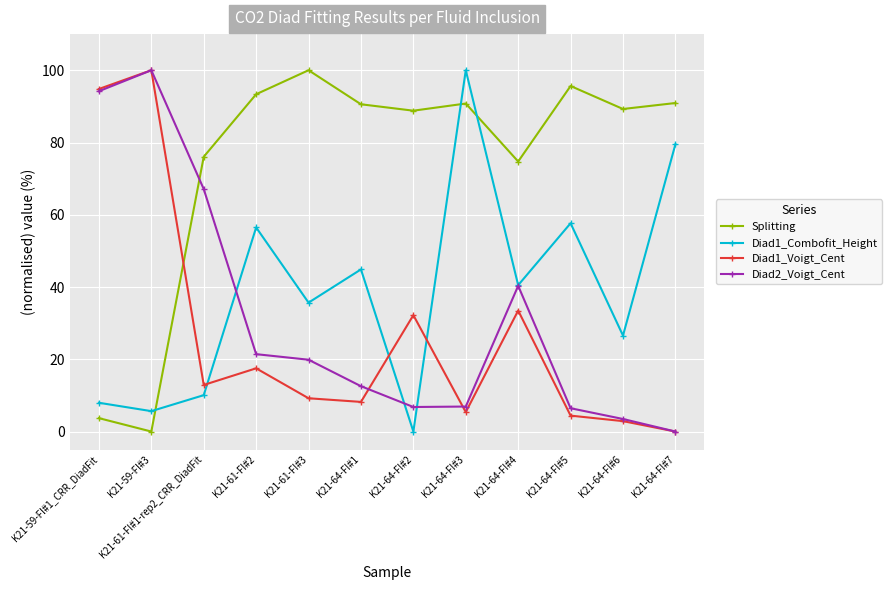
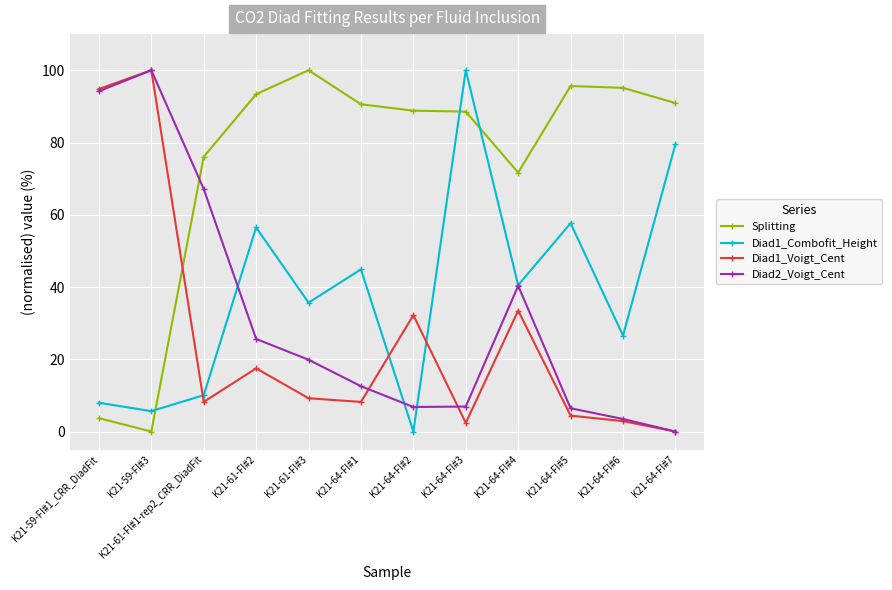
  {
    "Splitting": {
      "K21-59-FI#1_CRR_DiadFit": 4,
      "K21-59-FI#3": 0,
      "K21-61-FI#1-rep2_CRR_DiadFit": 76,
      "K21-61-FI#2": 93,
      "K21-61-FI#3": 100,
      "K21-64-FI#1": 91,
      "K21-64-FI#2": 89,
-     "K21-64-FI#3": 91,
-     "K21-64-FI#4": 75,
+     "K21-64-FI#3": 89,
+     "K21-64-FI#4": 72,
      "K21-64-FI#5": 96,
-     "K21-64-FI#6": 89,
+     "K21-64-FI#6": 95,
      "K21-64-FI#7": 91
    },
    "Diad1_Combofit_Height": {
      "K21-59-FI#1_CRR_DiadFit": 8,
      "K21-59-FI#3": 6,
      "K21-61-FI#1-rep2_CRR_DiadFit": 10,
      "K21-61-FI#2": 56,
      "K21-61-FI#3": 36,
      "K21-64-FI#1": 45,
      "K21-64-FI#2": 0,
      "K21-64-FI#3": 100,
      "K21-64-FI#5": 58,
      "K21-64-FI#6": 27,
      "K21-64-FI#7": 80
    },
    "Diad1_Voigt_Cent": {
-     "K21-61-FI#1-rep2_CRR_DiadFit": 13,
+     "K21-61-FI#1-rep2_CRR_DiadFit": 8,
      "K21-61-FI#2": 17,
      "K21-61-FI#3": 9,
      "K21-64-FI#1": 8,
      "K21-64-FI#2": 32,
-     "K21-64-FI#3": 5,
+     "K21-64-FI#3": 2,
      "K21-64-FI#4": 33,
      "K21-64-FI#5": 4
    },
    "Diad2_Voigt_Cent": {
      "K21-61-FI#1-rep2_CRR_DiadFit": 67,
-     "K21-61-FI#2": 21,
+     "K21-61-FI#2": 26,
      "K21-61-FI#3": 20,
      "K21-64-FI#1": 13,
      "K21-64-FI#2": 7,
      "K21-64-FI#3": 7,
      "K21-64-FI#5": 6
    }
  }
